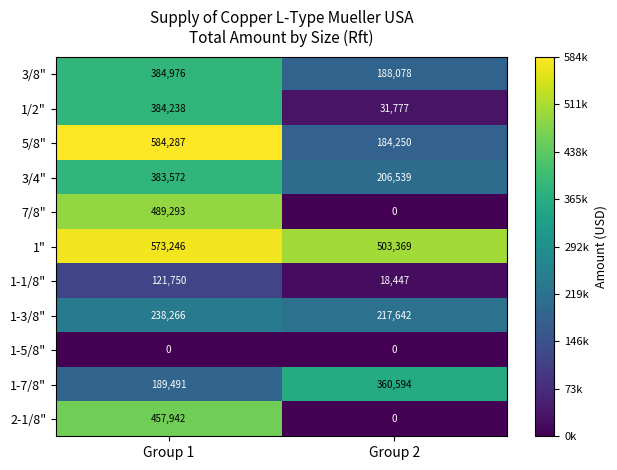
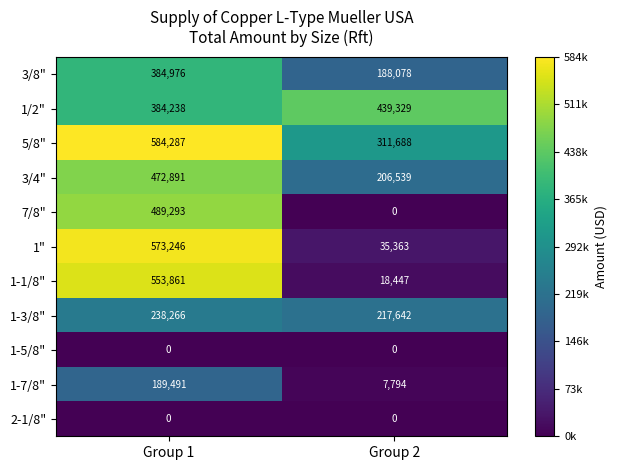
  {
    "3/8\"": {
      "Group 1": "384,976",
      "Group 2": "188,078"
    },
    "1/2\"": {
      "Group 1": "384,238",
-     "Group 2": "31,777"
+     "Group 2": "439,329"
    },
    "5/8\"": {
      "Group 1": "584,287",
-     "Group 2": "184,250"
+     "Group 2": "311,688"
    },
    "3/4\"": {
-     "Group 1": "383,572",
+     "Group 1": "472,891",
      "Group 2": "206,539"
    },
    "7/8\"": {
      "Group 1": "489,293",
      "Group 2": "0"
    },
    "1\"": {
      "Group 1": "573,246",
-     "Group 2": "503,369"
+     "Group 2": "35,363"
    },
    "1-1/8\"": {
-     "Group 1": "121,750",
+     "Group 1": "553,861",
      "Group 2": "18,447"
    },
    "1-3/8\"": {
      "Group 1": "238,266",
      "Group 2": "217,642"
    },
    "1-5/8\"": {
      "Group 1": "0",
      "Group 2": "0"
    },
    "1-7/8\"": {
      "Group 1": "189,491",
-     "Group 2": "360,594"
+     "Group 2": "7,794"
    },
    "2-1/8\"": {
-     "Group 1": "457,942",
+     "Group 1": "0",
      "Group 2": "0"
    }
  }
